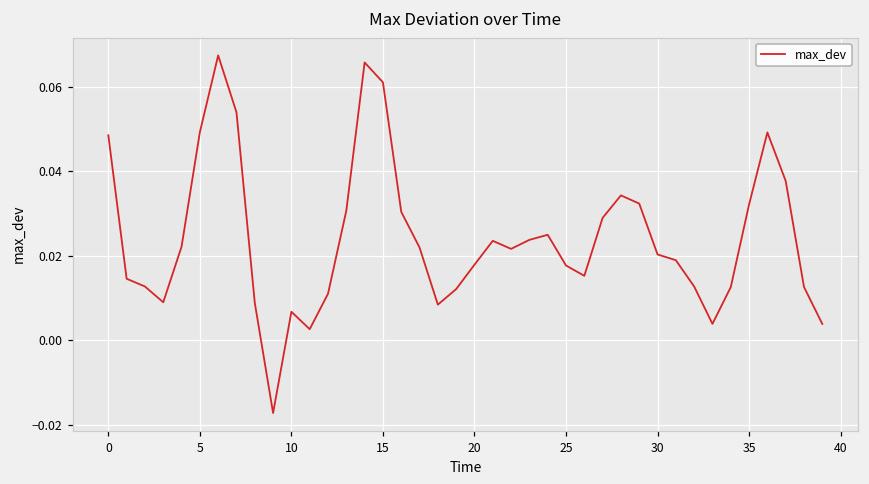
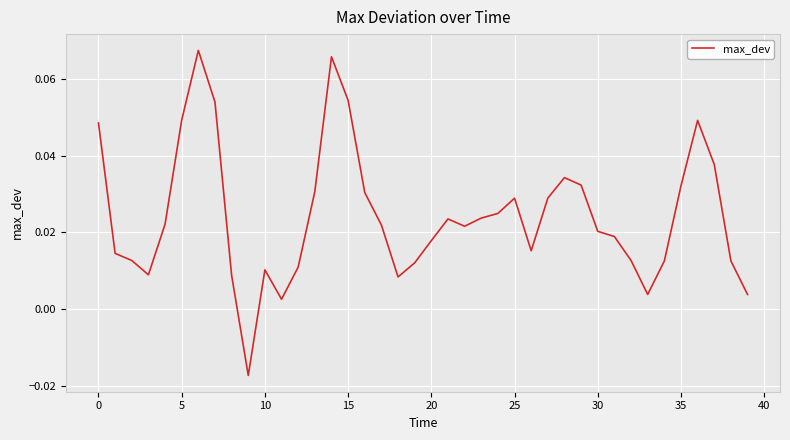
  {
    "0": 0.048,
    "5": 0.049,
-   "10": 0.007,
-   "15": 0.061,
+   "10": 0.010,
+   "15": 0.054,
    "20": 0.018,
-   "25": 0.018,
+   "25": 0.029,
    "30": 0.020,
    "35": 0.032
  }
